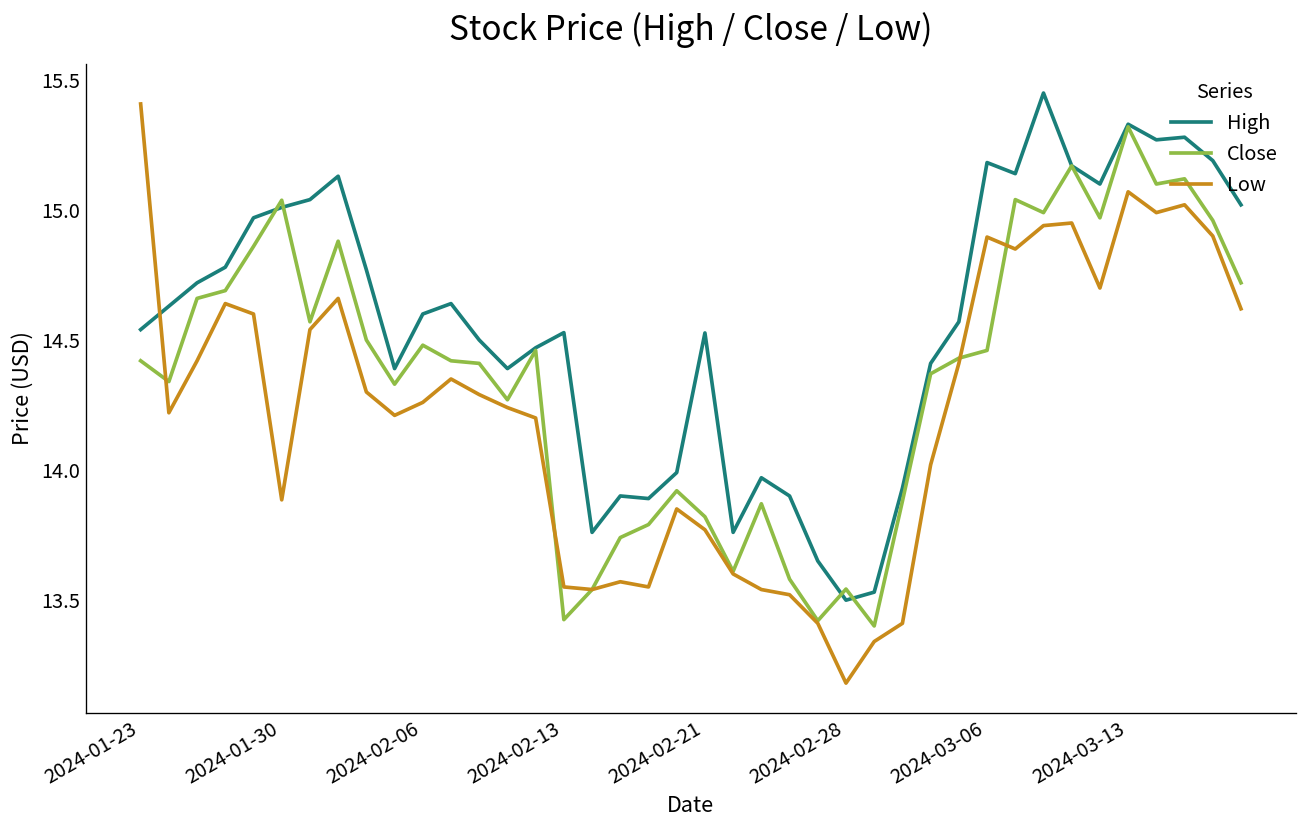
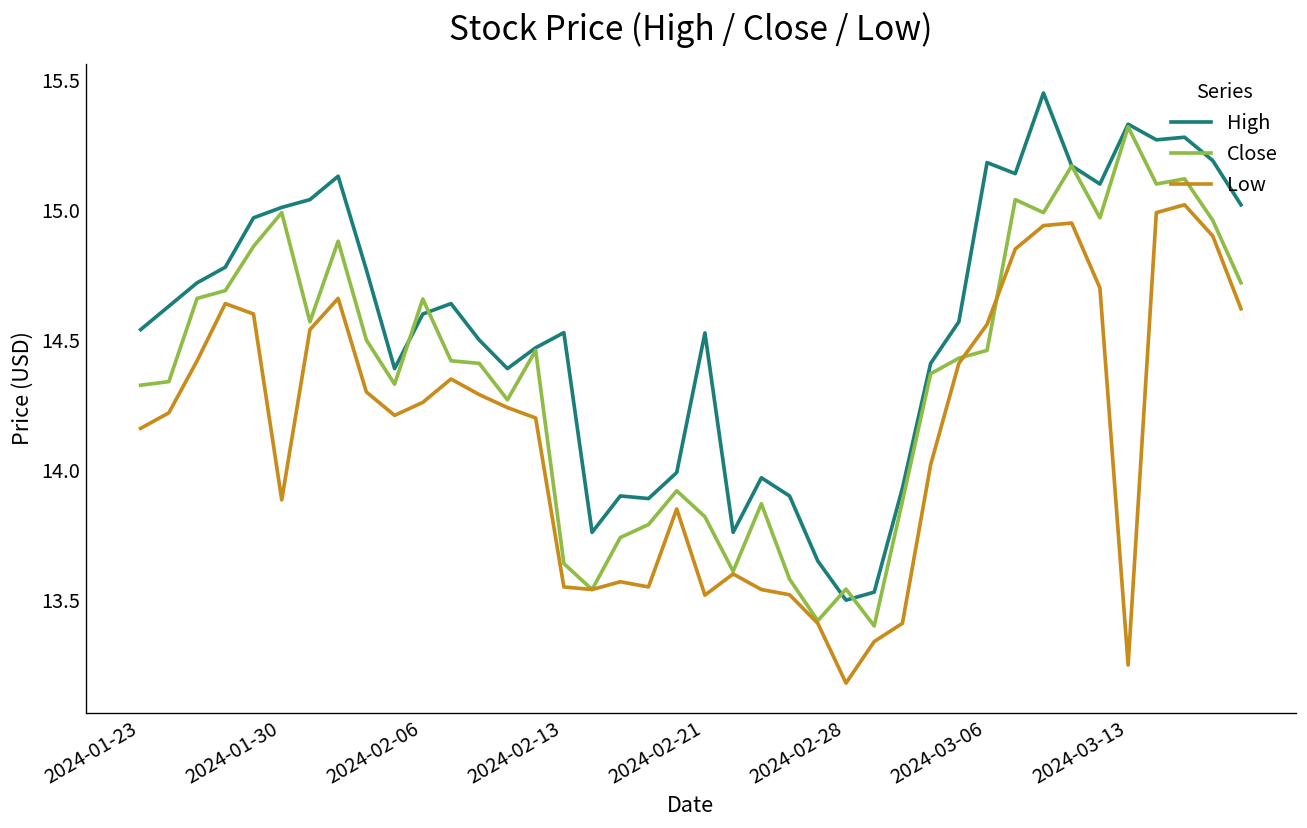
  {
    "High": {
      "2024-01-23": 14.54,
      "2024-01-30": 15.01,
      "2024-02-06": 14.60,
      "2024-02-13": 14.53,
      "2024-02-21": 14.53,
      "2024-02-28": 13.50,
      "2024-03-06": 15.18
    },
    "Close": {
-     "2024-01-23": 14.42,
-     "2024-01-30": 15.04,
-     "2024-02-06": 14.48,
-     "2024-02-13": 13.42,
+     "2024-01-23": 14.33,
+     "2024-01-30": 14.99,
+     "2024-02-06": 14.66,
+     "2024-02-13": 13.64,
      "2024-02-21": 13.82,
      "2024-02-28": 13.54,
      "2024-03-06": 14.46
    },
    "Low": {
-     "2024-01-23": 15.41,
+     "2024-01-23": 14.16,
      "2024-01-30": 13.89,
      "2024-02-06": 14.26,
      "2024-02-13": 13.55,
-     "2024-02-21": 13.77,
+     "2024-02-21": 13.52,
      "2024-02-28": 13.18,
-     "2024-03-06": 14.90,
-     "2024-03-13": 15.07
+     "2024-03-06": 14.56,
+     "2024-03-13": 13.25
    }
  }
